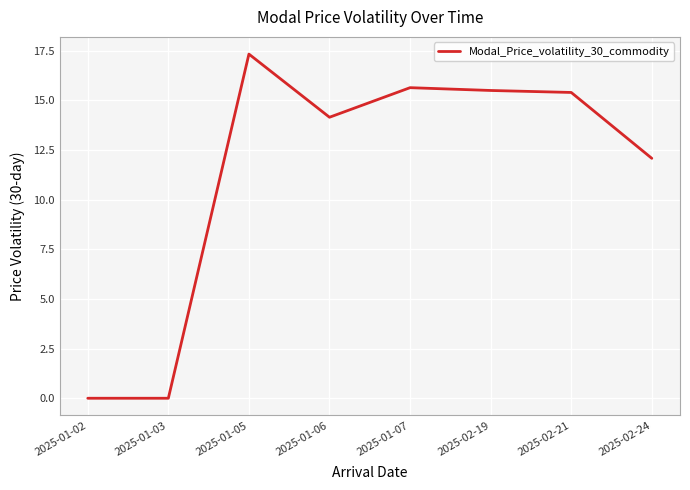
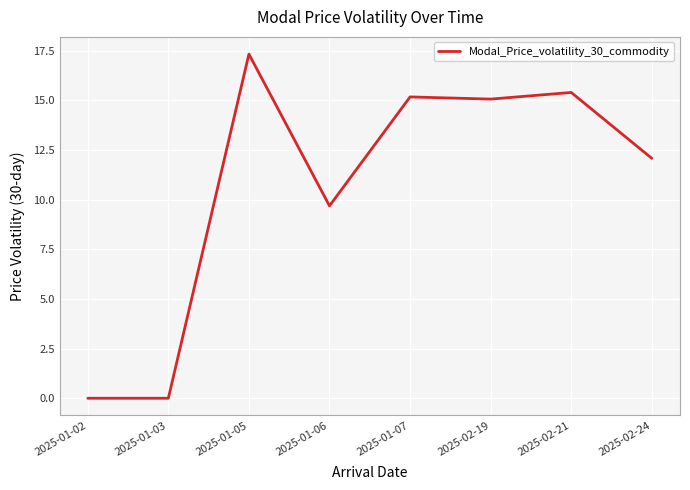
  {
    "2025-01-02": 0.0,
    "2025-01-03": 0.0,
    "2025-01-05": 17.3,
-   "2025-01-06": 14.1,
-   "2025-01-07": 15.6,
-   "2025-02-19": 15.5,
+   "2025-01-06": 9.7,
+   "2025-01-07": 15.2,
+   "2025-02-19": 15.1,
    "2025-02-21": 15.4,
    "2025-02-24": 12.1
  }
